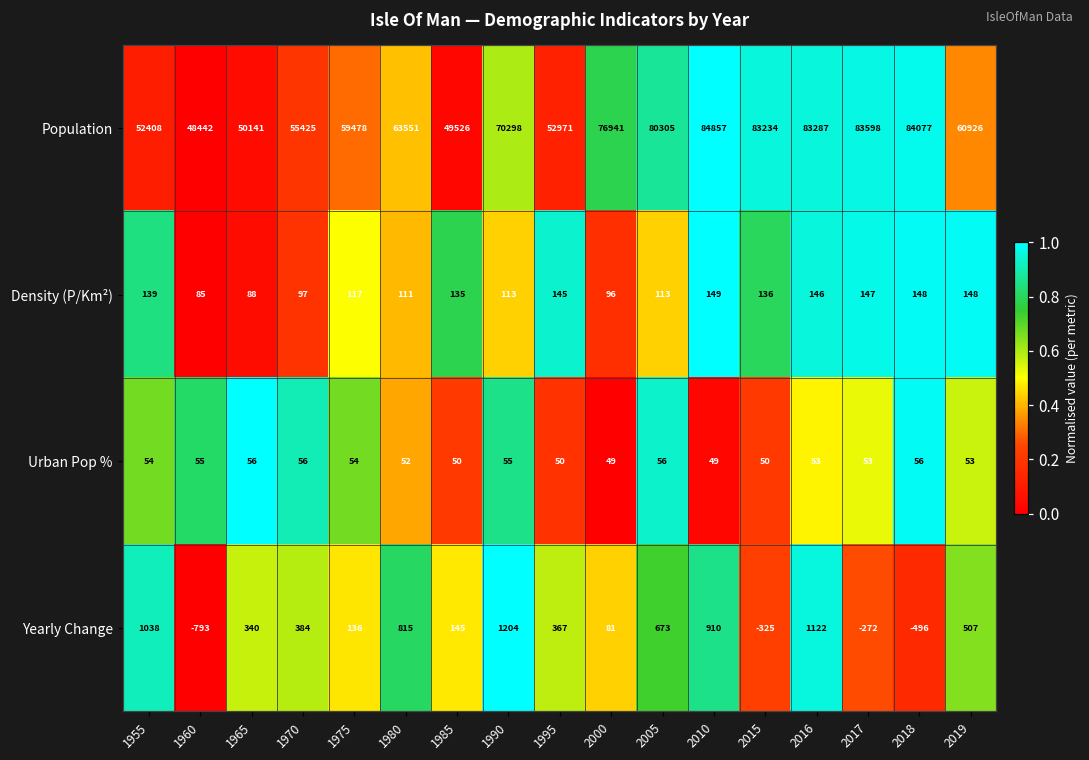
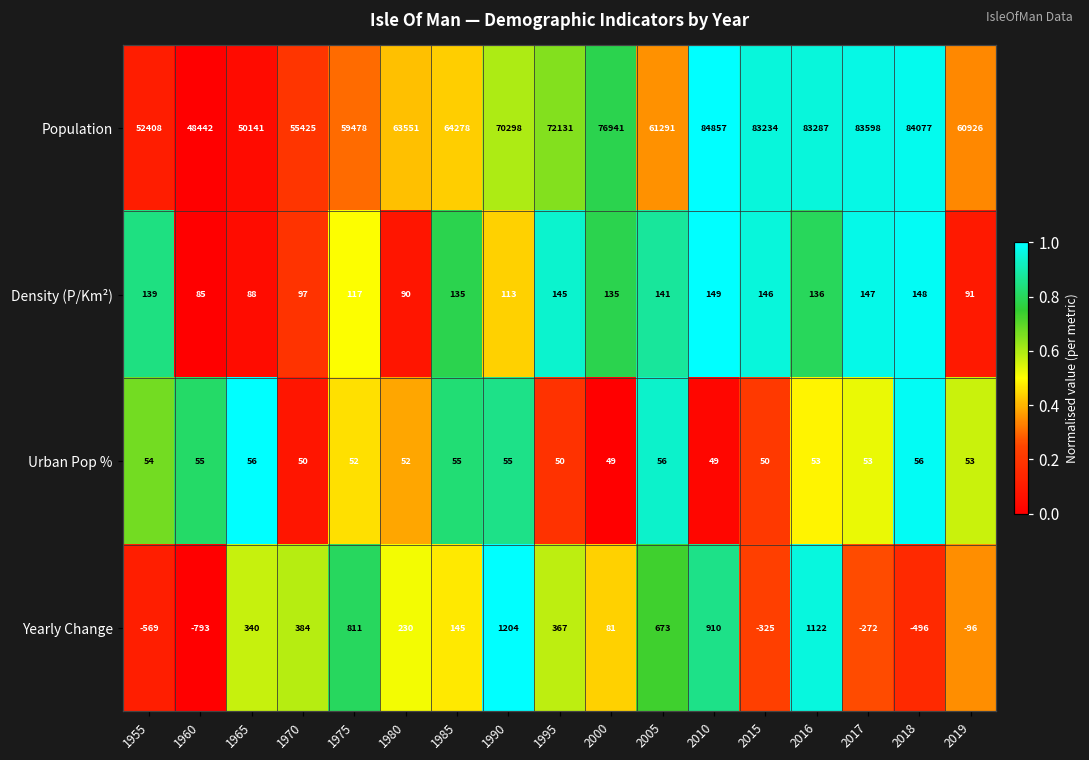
  {
    "Population": {
      "1955": 52408,
      "1960": 48442,
      "1965": 50141,
      "1970": 55425,
      "1975": 59478,
      "1980": 63551,
-     "1985": 49526,
+     "1985": 64278,
      "1990": 70298,
-     "1995": 52971,
+     "1995": 72131,
      "2000": 76941,
-     "2005": 80305,
+     "2005": 61291,
      "2010": 84857,
      "2015": 83234,
      "2016": 83287,
      "2017": 83598,
      "2018": 84077,
      "2019": 60926
    },
    "Density (P/Km²)": {
      "1955": 139,
      "1960": 85,
      "1965": 88,
      "1970": 97,
      "1975": 117,
-     "1980": 111,
+     "1980": 90,
      "1985": 135,
      "1990": 113,
      "1995": 145,
-     "2000": 96,
-     "2005": 113,
+     "2000": 135,
+     "2005": 141,
      "2010": 149,
-     "2015": 136,
-     "2016": 146,
+     "2015": 146,
+     "2016": 136,
      "2017": 147,
      "2018": 148,
-     "2019": 148
+     "2019": 91
    },
    "Urban Pop %": {
      "1955": 54,
      "1960": 55,
      "1965": 56,
-     "1970": 56,
-     "1975": 54,
+     "1970": 50,
+     "1975": 52,
      "1980": 52,
-     "1985": 50,
+     "1985": 55,
      "1990": 55,
      "1995": 50,
      "2000": 49,
      "2005": 56,
      "2010": 49,
      "2015": 50,
      "2016": 53,
      "2017": 53,
      "2018": 56,
      "2019": 53
    },
    "Yearly Change": {
-     "1955": 1038,
+     "1955": -569,
      "1960": -793,
      "1965": 340,
      "1970": 384,
-     "1975": 136,
-     "1980": 815,
+     "1975": 811,
+     "1980": 230,
      "1985": 145,
      "1990": 1204,
      "1995": 367,
      "2000": 81,
      "2005": 673,
      "2010": 910,
      "2015": -325,
      "2016": 1122,
      "2017": -272,
      "2018": -496,
-     "2019": 507
+     "2019": -96
    }
  }
